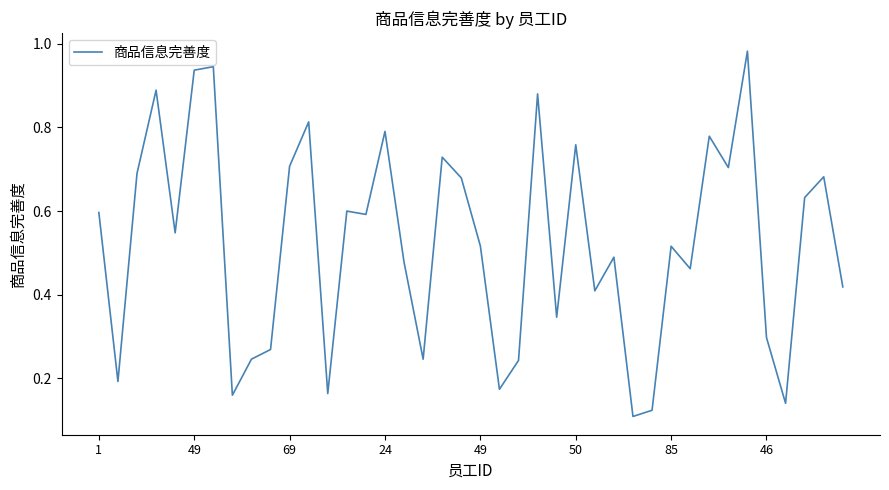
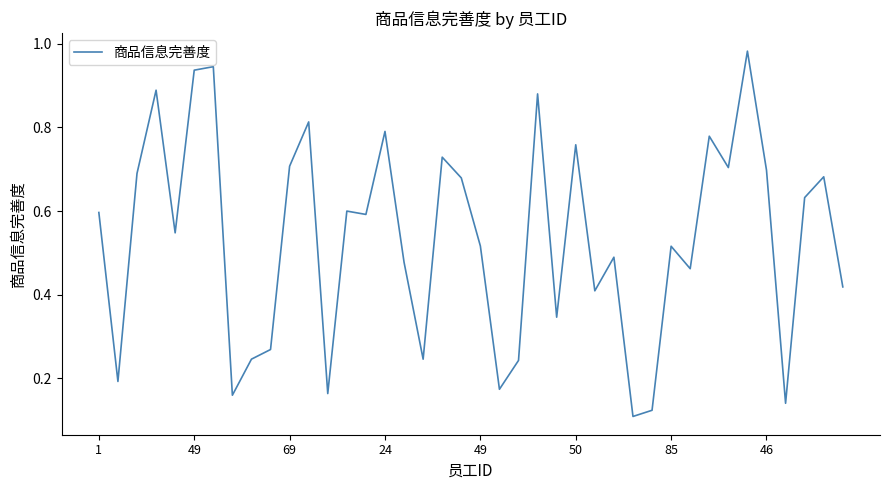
  {
    "69": 0.71,
    "50": 0.76,
    "85": 0.52,
-   "46": 0.30
+   "46": 0.70
  }
